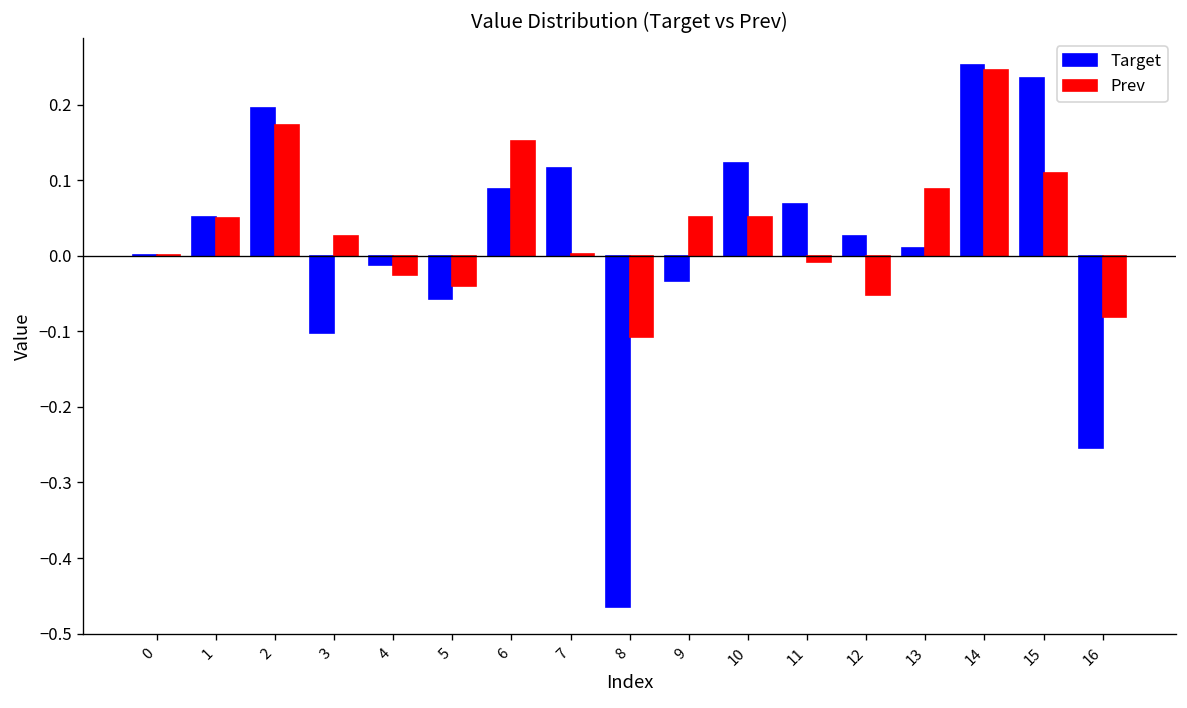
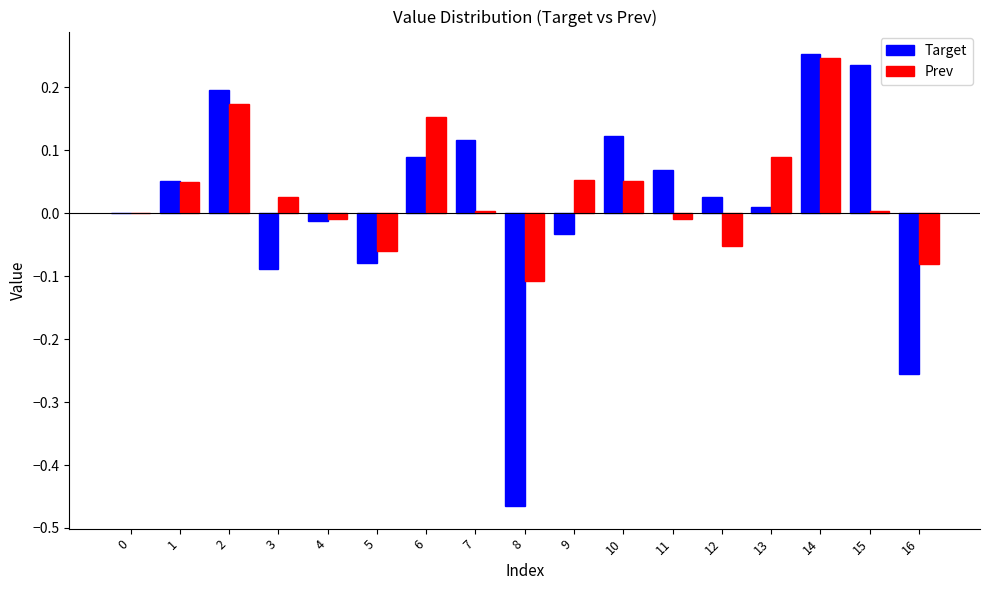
  {
    "Target": {
      "1": 0.05,
      "2": 0.20,
-     "3": -0.10,
+     "3": -0.09,
      "4": -0.01,
-     "5": -0.06,
+     "5": -0.08,
      "6": 0.09,
      "7": 0.12,
      "8": -0.47,
      "9": -0.03,
      "10": 0.12,
      "11": 0.07,
      "12": 0.03,
      "13": 0.01,
      "14": 0.25,
      "15": 0.24,
      "16": -0.25
    },
    "Prev": {
      "1": 0.05,
      "2": 0.17,
      "3": 0.03,
-     "4": -0.03,
-     "5": -0.04,
+     "4": -0.01,
+     "5": -0.06,
      "6": 0.15,
      "8": -0.11,
      "9": 0.05,
      "10": 0.05,
      "11": -0.01,
      "12": -0.05,
      "13": 0.09,
      "14": 0.25,
-     "15": 0.11,
+     "15": 0.00,
      "16": -0.08
    }
  }
